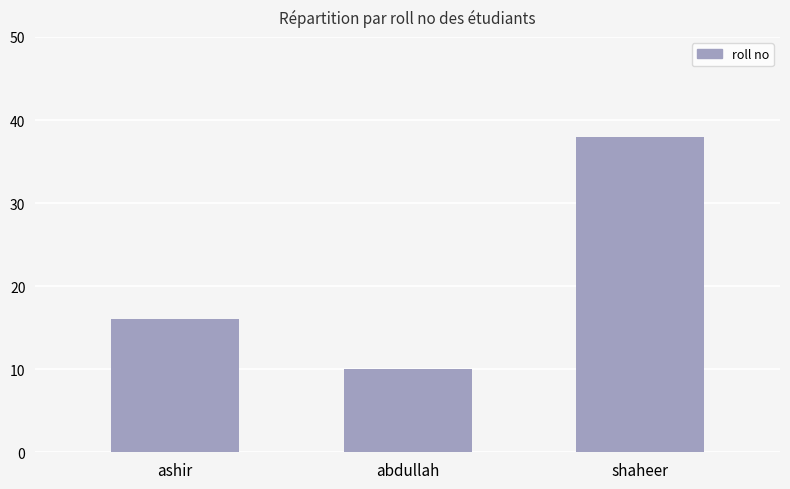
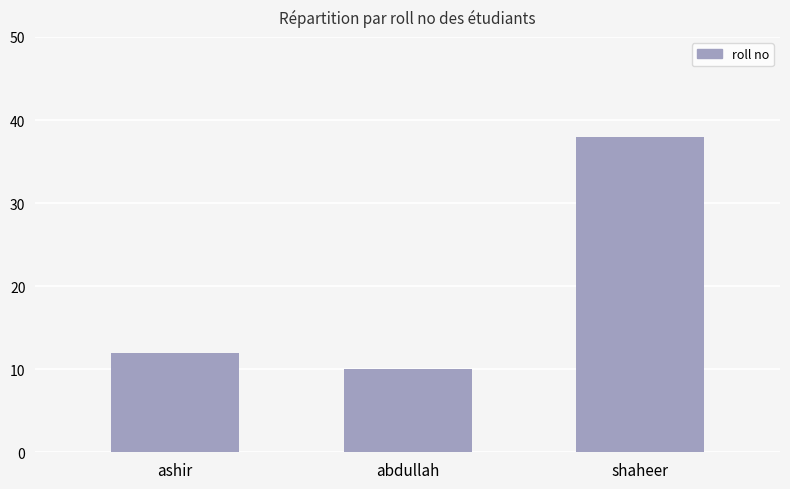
  {
-   "ashir": 16,
+   "ashir": 12,
    "abdullah": 10,
    "shaheer": 38
  }
